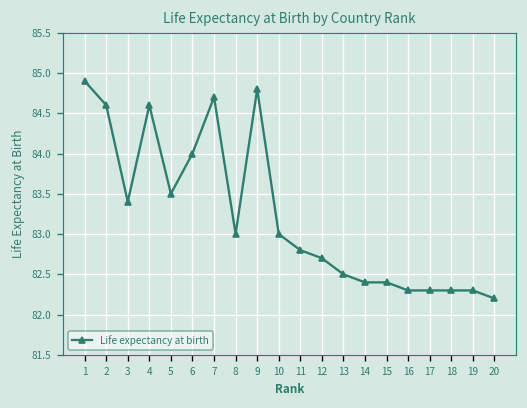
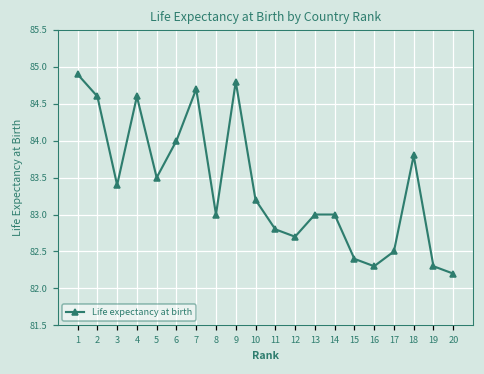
  {
    "1": 84.9,
    "2": 84.6,
    "3": 83.4,
    "4": 84.6,
    "5": 83.5,
    "6": 84.0,
    "7": 84.7,
    "8": 83.0,
    "9": 84.8,
-   "10": 83.0,
+   "10": 83.2,
    "11": 82.8,
    "12": 82.7,
-   "13": 82.5,
-   "14": 82.4,
+   "13": 83.0,
+   "14": 83.0,
    "15": 82.4,
    "16": 82.3,
-   "17": 82.3,
-   "18": 82.3,
+   "17": 82.5,
+   "18": 83.8,
    "19": 82.3,
    "20": 82.2
  }
